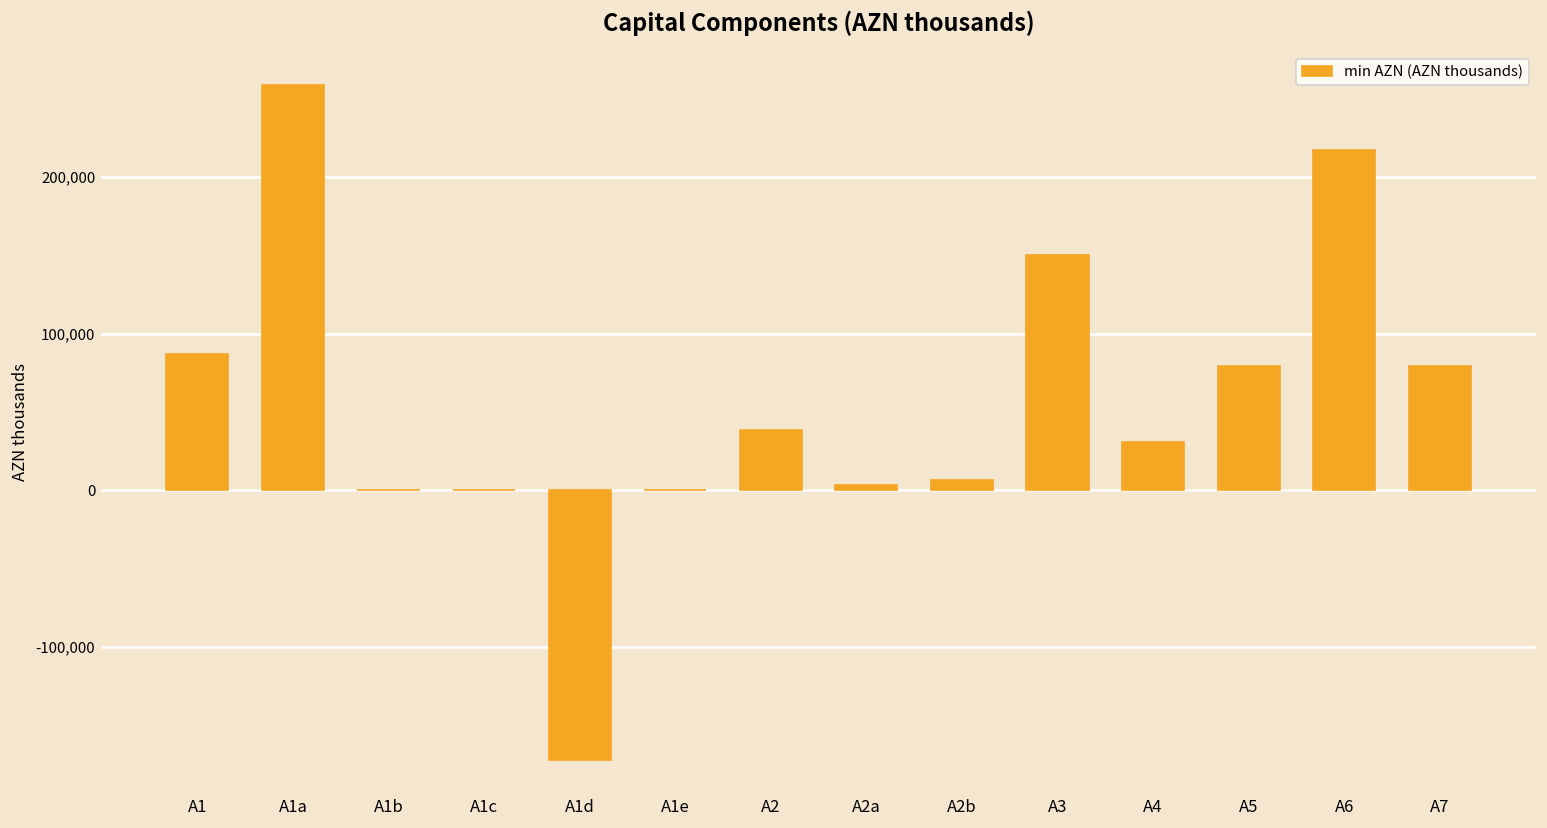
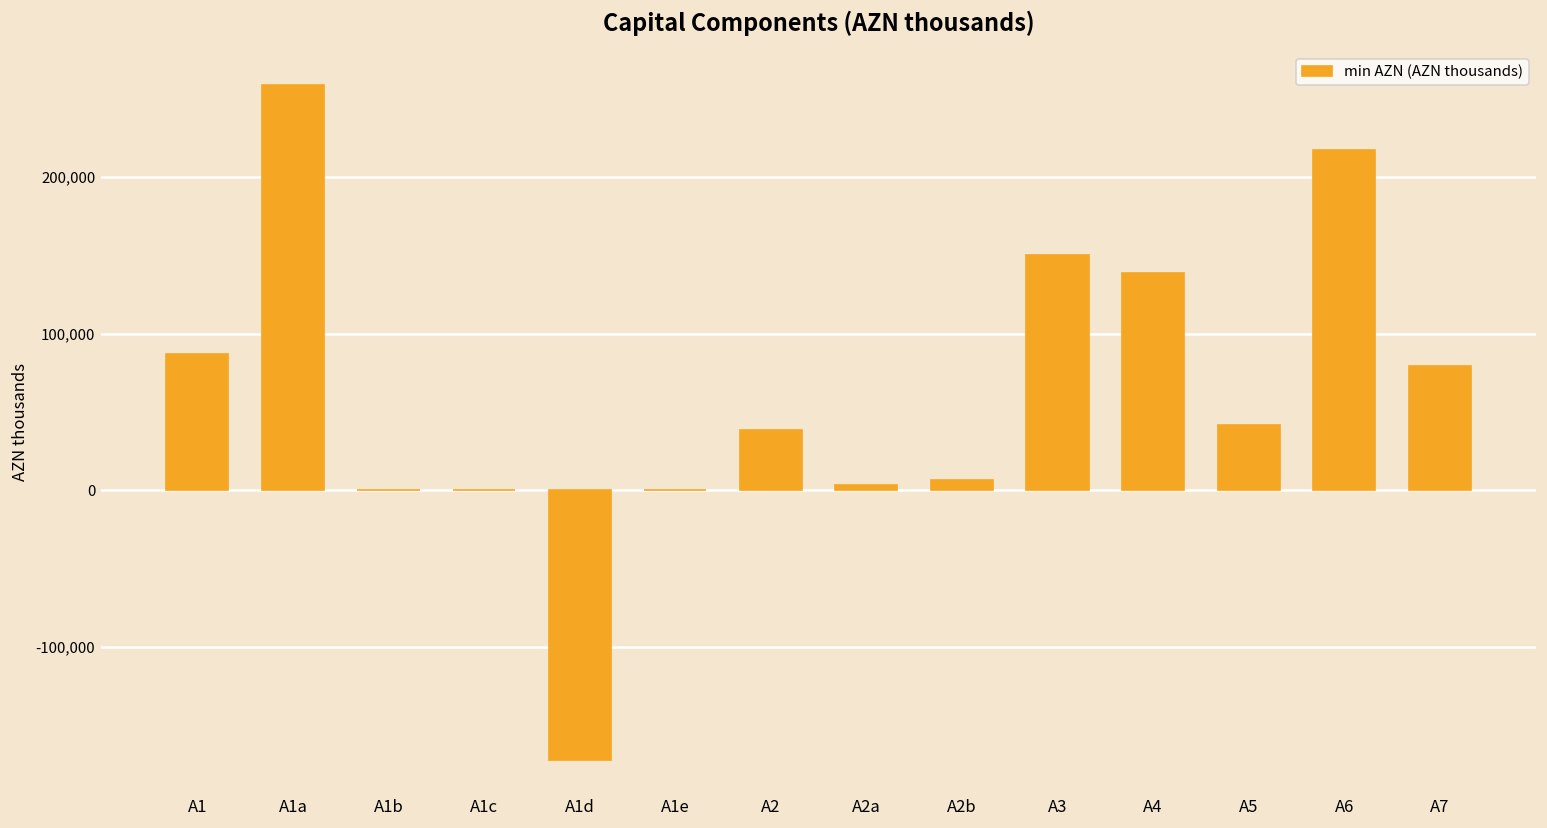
  {
    "A1": "87,000",
    "A1a": "259,000",
    "A1b": "0",
    "A1c": "0",
    "A1d": "-172,000",
    "A1e": "0",
    "A2": "39,000",
    "A2a": "3,000",
    "A2b": "7,000",
    "A3": "150,000",
-   "A4": "31,000",
-   "A5": "79,000",
+   "A4": "139,000",
+   "A5": "42,000",
    "A6": "217,000",
    "A7": "79,000"
  }
